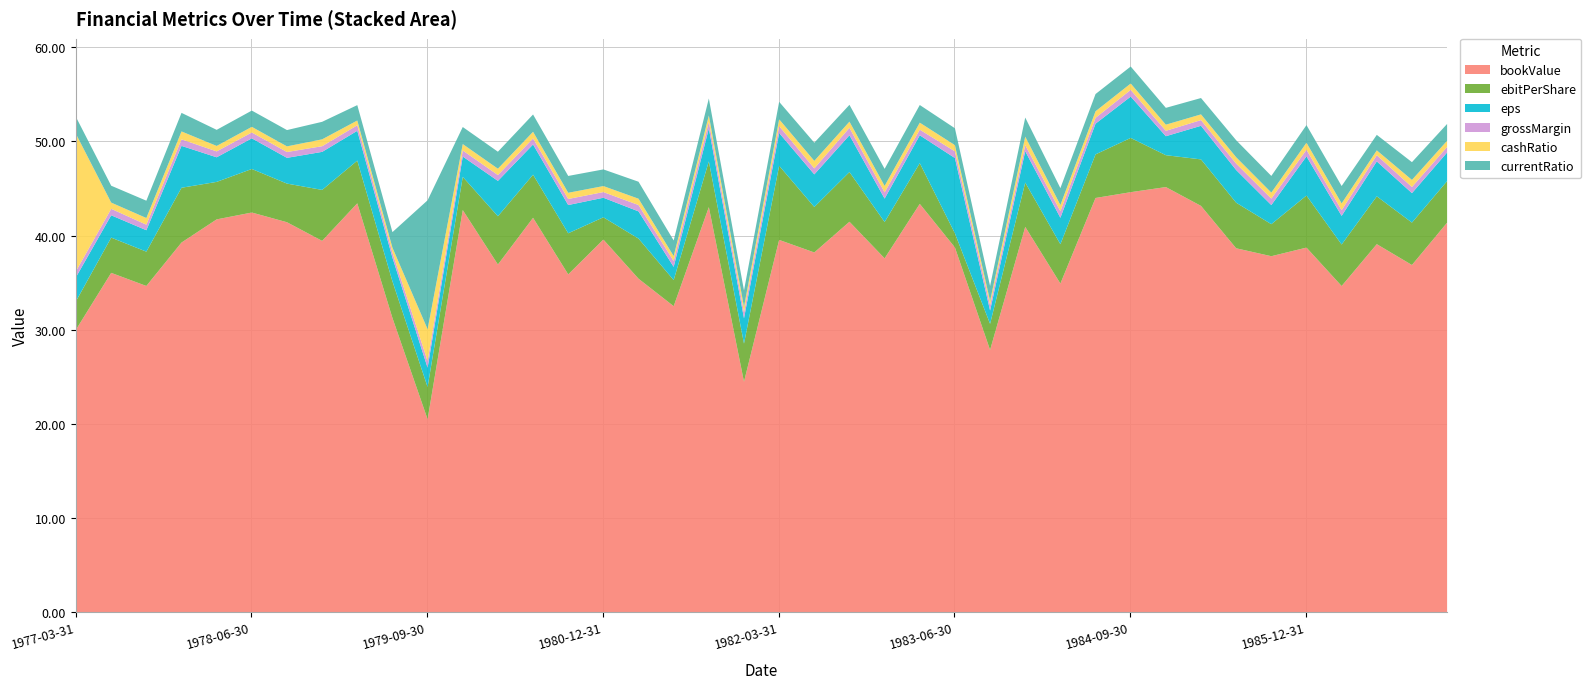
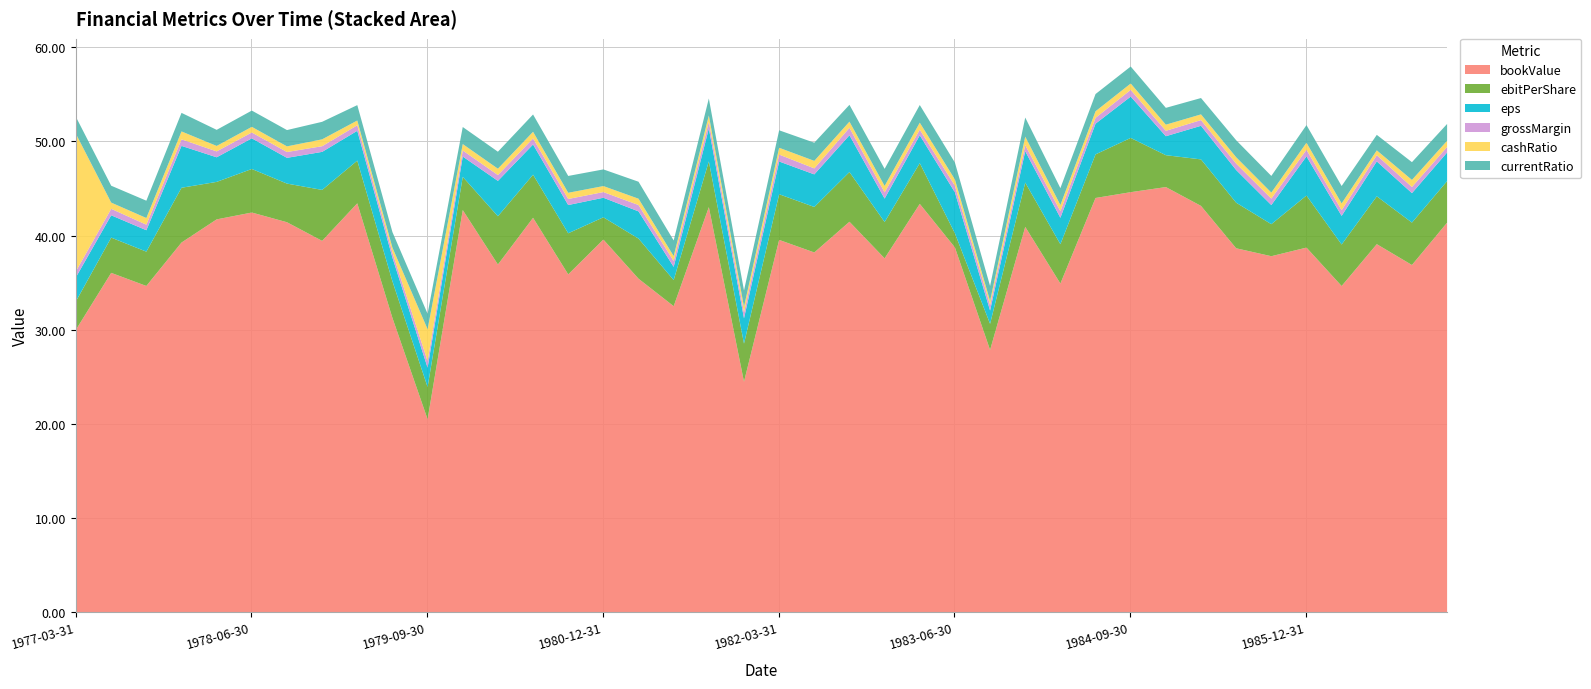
  {
    "bookValue": {
      "1977-03-31": 30,
      "1978-06-30": 42,
      "1979-09-30": 21,
      "1980-12-31": 40,
      "1982-03-31": 40,
      "1983-06-30": 39,
      "1984-09-30": 45,
      "1985-12-31": 39
    },
    "ebitPerShare": {
      "1977-03-31": 3,
      "1978-06-30": 5,
      "1979-09-30": 3,
      "1980-12-31": 2,
-     "1982-03-31": 8,
+     "1982-03-31": 5,
      "1983-06-30": 1,
      "1984-09-30": 6,
      "1985-12-31": 6
    },
    "eps": {
      "1977-03-31": 3,
      "1978-06-30": 3,
      "1979-09-30": 2,
      "1980-12-31": 2,
      "1982-03-31": 3,
-     "1983-06-30": 8,
+     "1983-06-30": 4,
      "1984-09-30": 4,
      "1985-12-31": 4
    },
    "grossMargin": {
      "1977-03-31": 1,
      "1978-06-30": 1,
      "1979-09-30": 1,
      "1980-12-31": 1,
      "1982-03-31": 1,
      "1983-06-30": 1,
      "1984-09-30": 1,
      "1985-12-31": 1
    },
    "cashRatio": {
      "1977-03-31": 15,
      "1978-06-30": 1,
      "1979-09-30": 3,
      "1980-12-31": 1,
      "1982-03-31": 1,
      "1983-06-30": 1,
      "1984-09-30": 1,
      "1985-12-31": 1
    },
    "currentRatio": {
      "1977-03-31": 2,
      "1978-06-30": 2,
-     "1979-09-30": 14,
+     "1979-09-30": 2,
      "1980-12-31": 2,
      "1982-03-31": 2,
      "1983-06-30": 2,
      "1984-09-30": 2,
      "1985-12-31": 2
    }
  }
